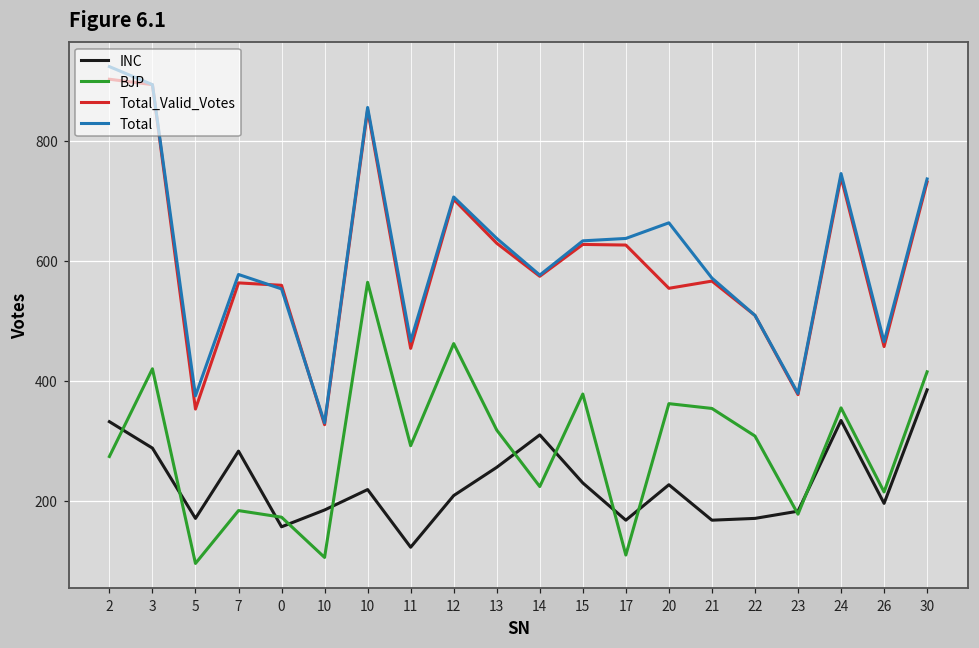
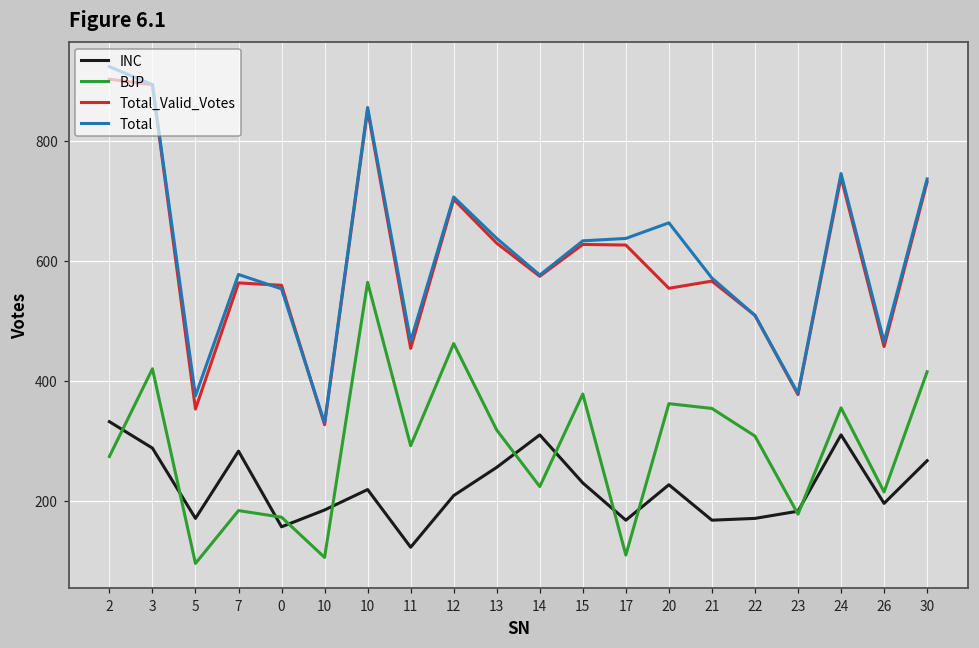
  {
    "INC": {
      "2": 330,
      "3": 290,
      "5": 170,
      "7": 280,
      "0": 160,
      "11": 120,
      "12": 210,
      "13": 260,
      "14": 310,
      "15": 230,
      "17": 170,
      "20": 230,
      "21": 170,
      "22": 170,
      "23": 180,
-     "24": 330,
+     "24": 310,
      "26": 200,
-     "30": 390
+     "30": 270
    },
    "BJP": {
      "2": 270,
      "3": 420,
      "5": 100,
      "7": 180,
      "0": 170,
      "11": 290,
      "12": 460,
      "13": 320,
      "14": 220,
      "15": 380,
      "17": 110,
      "20": 360,
      "21": 350,
      "22": 310,
      "23": 180,
      "24": 360,
      "26": 220,
      "30": 420
    },
    "Total_Valid_Votes": {
      "5": 350,
      "7": 560,
      "0": 560,
      "11": 450,
      "13": 630,
      "15": 630,
      "17": 630,
      "20": 550,
      "21": 570,
      "24": 740,
      "26": 460,
      "30": 730
    },
    "Total": {
      "5": 380,
      "7": 580,
      "0": 550,
      "11": 470,
      "13": 640,
      "15": 630,
      "17": 640,
      "20": 660,
      "21": 570,
      "24": 750,
      "26": 470,
      "30": 740
    }
  }
